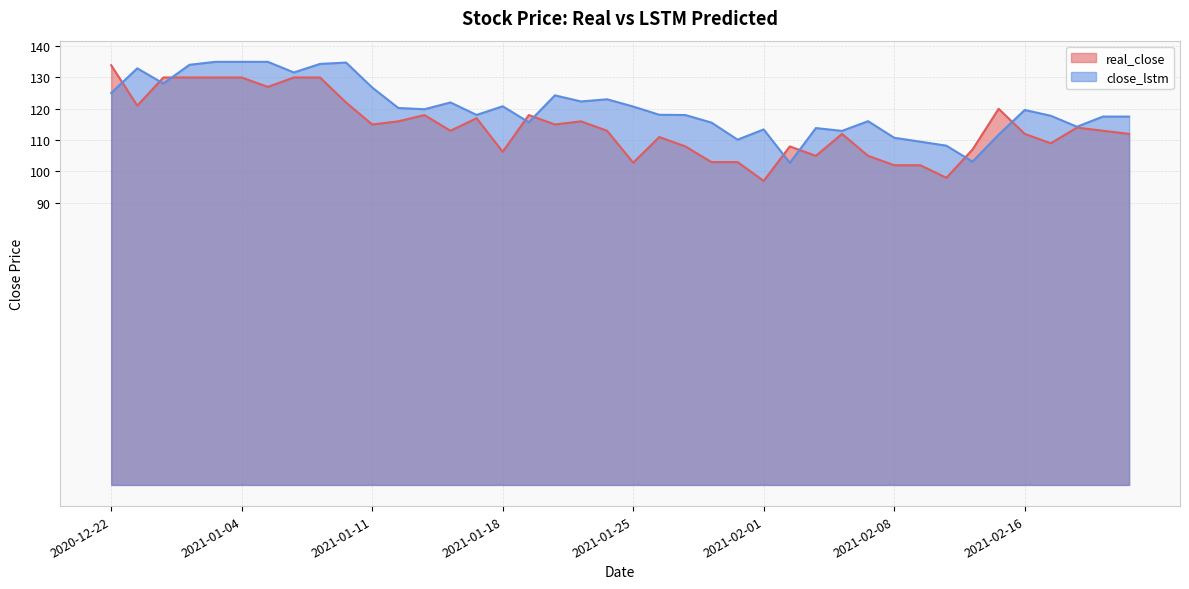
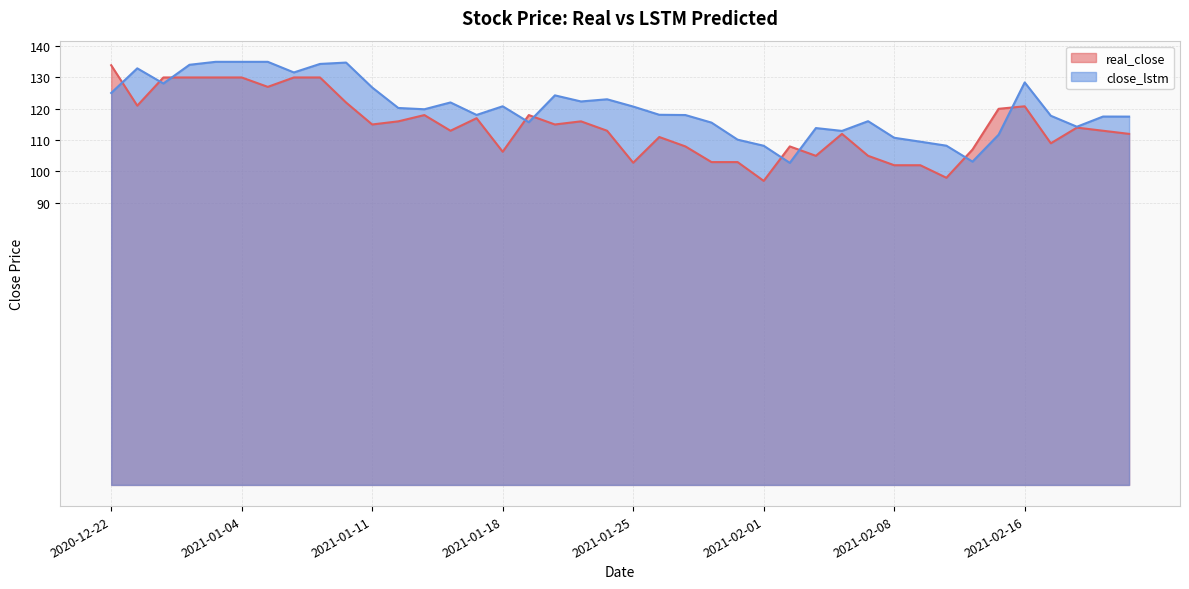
  {
    "real_close": {
      "2020-12-22": 134,
      "2021-01-04": 130,
      "2021-01-11": 115,
      "2021-01-18": 106,
      "2021-01-25": 103,
      "2021-02-01": 97,
      "2021-02-08": 102,
-     "2021-02-16": 112
+     "2021-02-16": 121
    },
    "close_lstm": {
      "2020-12-22": 125,
      "2021-01-04": 135,
      "2021-01-11": 127,
      "2021-01-18": 121,
      "2021-01-25": 121,
-     "2021-02-01": 113,
+     "2021-02-01": 108,
      "2021-02-08": 111,
-     "2021-02-16": 120
+     "2021-02-16": 128
    }
  }
